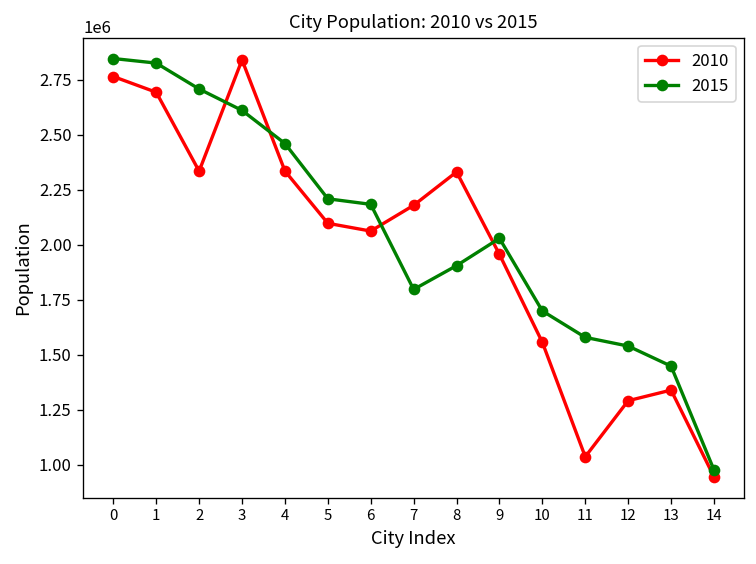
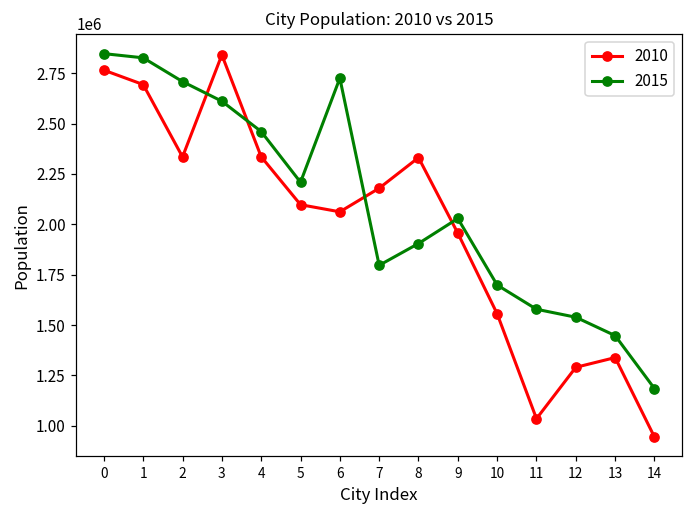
  {
    "2010": {
      "0": 2770000,
      "1": 2690000,
      "2": 2330000,
      "3": 2840000,
      "4": 2340000,
      "5": 2100000,
      "6": 2060000,
      "7": 2180000,
      "8": 2330000,
      "9": 1960000,
      "10": 1560000,
      "11": 1040000,
      "12": 1290000,
      "13": 1340000,
      "14": 940000
    },
    "2015": {
      "0": 2850000,
      "1": 2830000,
      "2": 2710000,
      "3": 2610000,
      "4": 2460000,
      "5": 2210000,
-     "6": 2180000,
+     "6": 2730000,
      "7": 1800000,
      "8": 1900000,
      "9": 2030000,
      "10": 1700000,
      "11": 1580000,
      "12": 1540000,
      "13": 1450000,
-     "14": 980000
+     "14": 1180000
    }
  }
